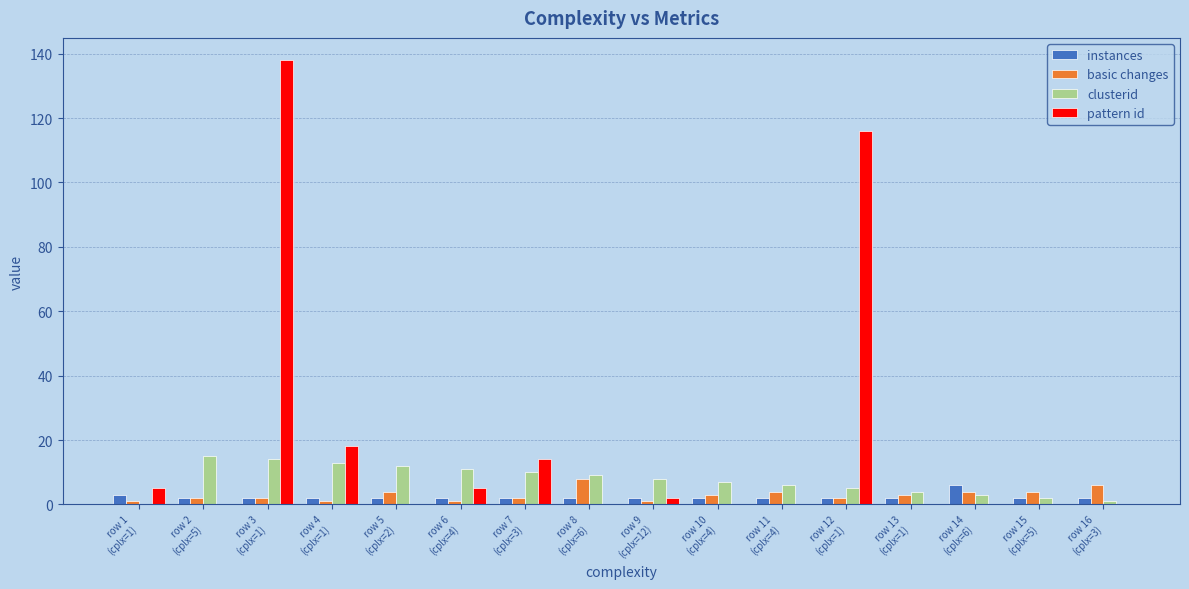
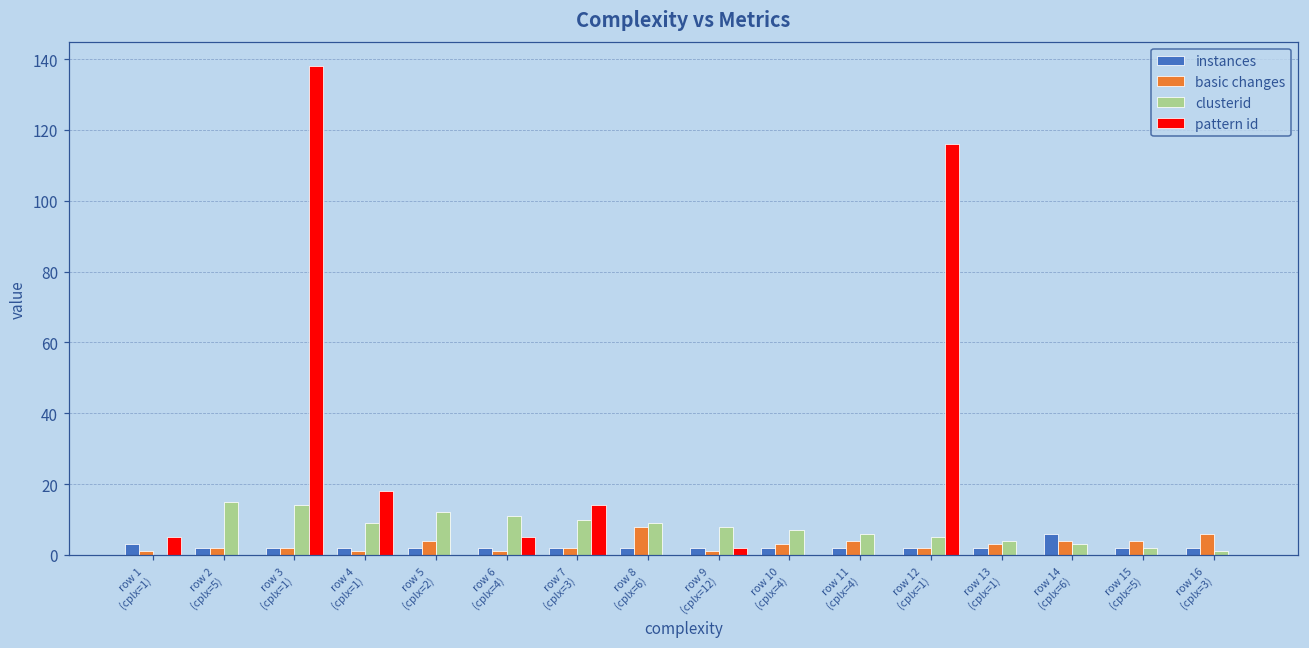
  {
    "instances": {
      "row 1 (cplx=1)": 3,
      "row 2 (cplx=5)": 2,
      "row 3 (cplx=1)": 2,
      "row 4 (cplx=1)": 2,
      "row 5 (cplx=2)": 2,
      "row 6 (cplx=4)": 2,
      "row 7 (cplx=3)": 2,
      "row 8 (cplx=6)": 2,
      "row 9 (cplx=12)": 2,
      "row 10 (cplx=4)": 2,
      "row 11 (cplx=4)": 2,
      "row 12 (cplx=1)": 2,
      "row 13 (cplx=1)": 2,
      "row 14 (cplx=6)": 6,
      "row 15 (cplx=5)": 2,
      "row 16 (cplx=3)": 2
    },
    "basic changes": {
      "row 1 (cplx=1)": 1,
      "row 2 (cplx=5)": 2,
      "row 3 (cplx=1)": 2,
      "row 4 (cplx=1)": 1,
      "row 5 (cplx=2)": 4,
      "row 6 (cplx=4)": 1,
      "row 7 (cplx=3)": 2,
      "row 8 (cplx=6)": 8,
      "row 9 (cplx=12)": 1,
      "row 10 (cplx=4)": 3,
      "row 11 (cplx=4)": 4,
      "row 12 (cplx=1)": 2,
      "row 13 (cplx=1)": 3,
      "row 14 (cplx=6)": 4,
      "row 15 (cplx=5)": 4,
      "row 16 (cplx=3)": 6
    },
    "clusterid": {
      "row 1 (cplx=1)": 0,
      "row 2 (cplx=5)": 15,
      "row 3 (cplx=1)": 14,
-     "row 4 (cplx=1)": 13,
+     "row 4 (cplx=1)": 9,
      "row 5 (cplx=2)": 12,
      "row 6 (cplx=4)": 11,
      "row 7 (cplx=3)": 10,
      "row 8 (cplx=6)": 9,
      "row 9 (cplx=12)": 8,
      "row 10 (cplx=4)": 7,
      "row 11 (cplx=4)": 6,
      "row 12 (cplx=1)": 5,
      "row 13 (cplx=1)": 4,
      "row 14 (cplx=6)": 3,
      "row 15 (cplx=5)": 2,
      "row 16 (cplx=3)": 1
    },
    "pattern id": {
      "row 1 (cplx=1)": 5,
      "row 2 (cplx=5)": 0,
      "row 3 (cplx=1)": 138,
      "row 4 (cplx=1)": 18,
      "row 5 (cplx=2)": 0,
      "row 6 (cplx=4)": 5,
      "row 7 (cplx=3)": 14,
      "row 8 (cplx=6)": 0,
      "row 9 (cplx=12)": 2,
      "row 10 (cplx=4)": 0,
      "row 11 (cplx=4)": 0,
      "row 12 (cplx=1)": 116,
      "row 13 (cplx=1)": 0,
      "row 14 (cplx=6)": 0,
      "row 15 (cplx=5)": 0,
      "row 16 (cplx=3)": 0
    }
  }
